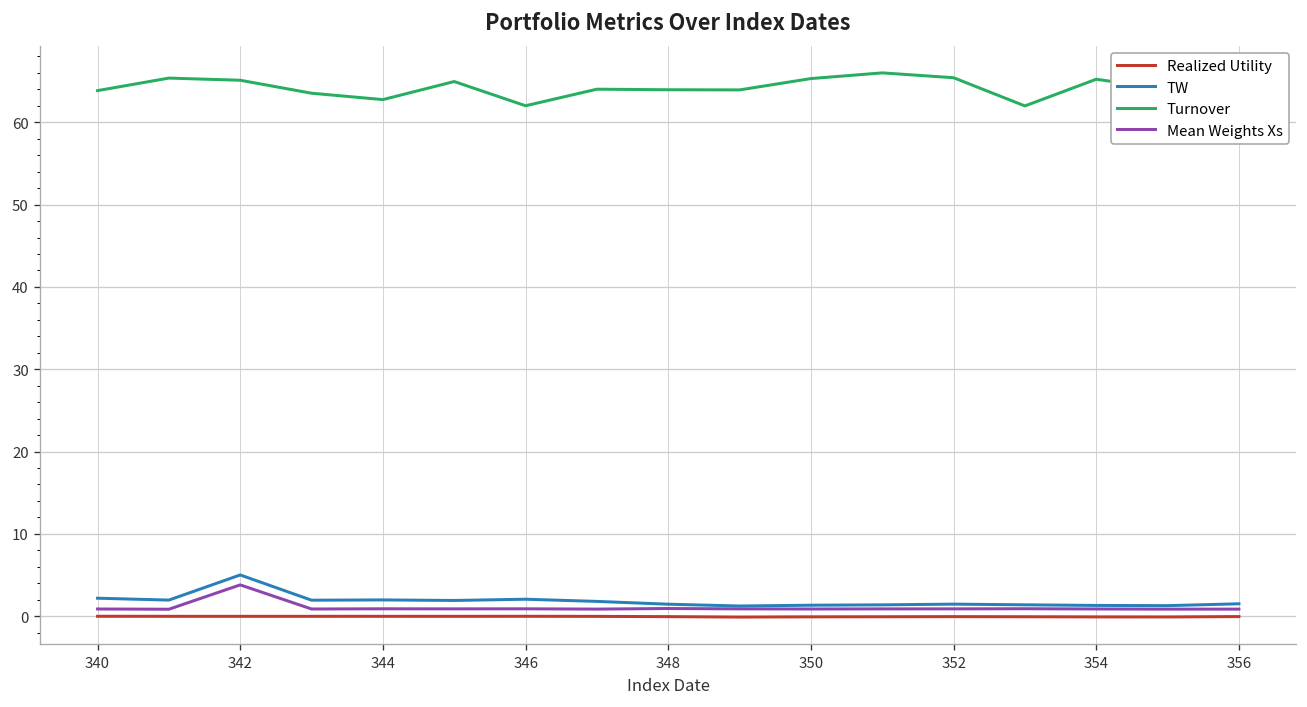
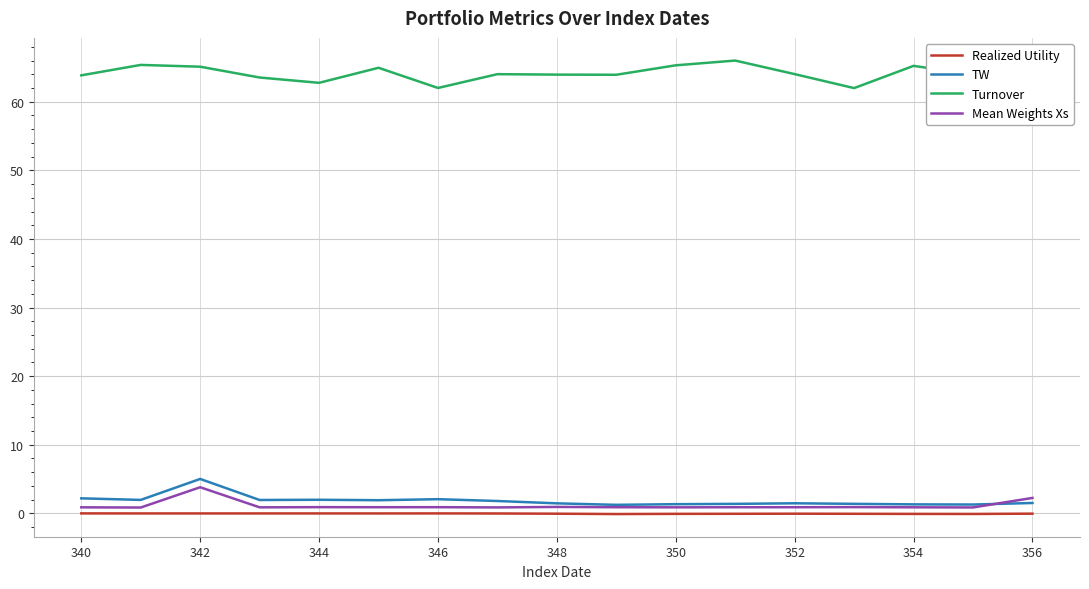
  {
    "Realized Utility": {
      "340": 0,
      "342": 0,
      "344": 0,
      "346": 0,
      "348": 0,
      "350": 0,
      "352": 0,
      "354": 0,
      "356": 0
    },
    "TW": {
      "340": 2,
      "342": 5,
      "344": 2,
      "346": 2,
      "348": 1,
      "350": 1,
      "352": 1,
      "354": 1,
      "356": 2
    },
    "Turnover": {
      "340": 64,
      "342": 65,
      "344": 63,
      "346": 62,
      "348": 64,
      "350": 65,
-     "352": 65,
+     "352": 64,
      "354": 65
    },
    "Mean Weights Xs": {
      "340": 1,
      "342": 4,
      "344": 1,
      "346": 1,
      "348": 1,
      "350": 1,
      "352": 1,
      "354": 1,
-     "356": 1
+     "356": 2
    }
  }
